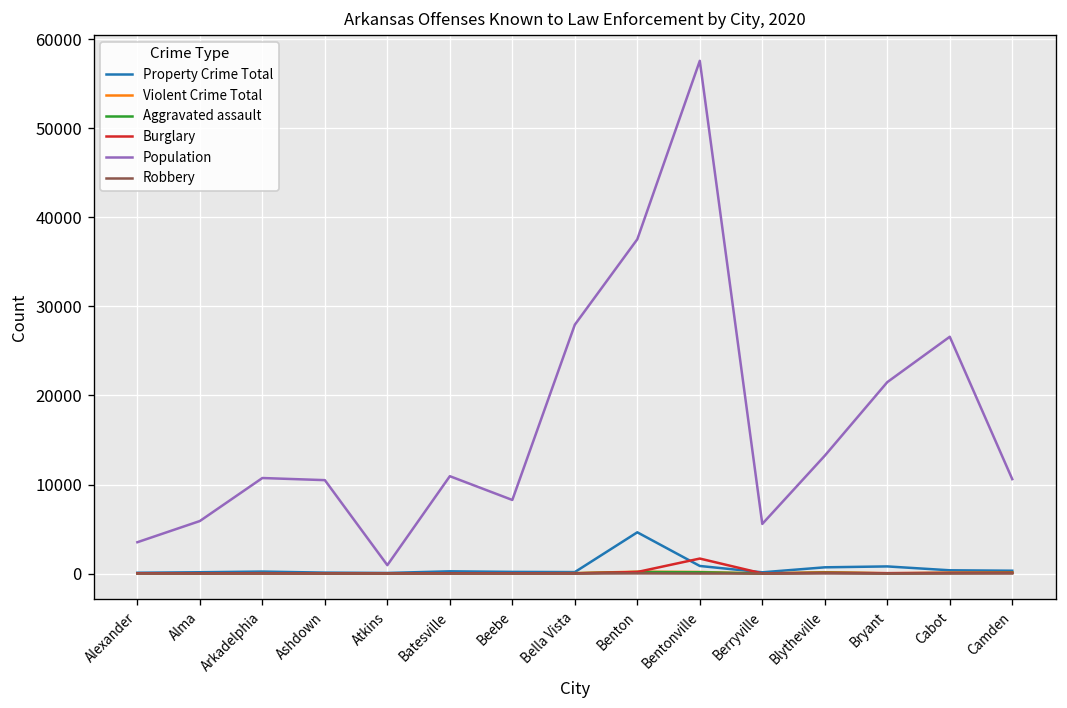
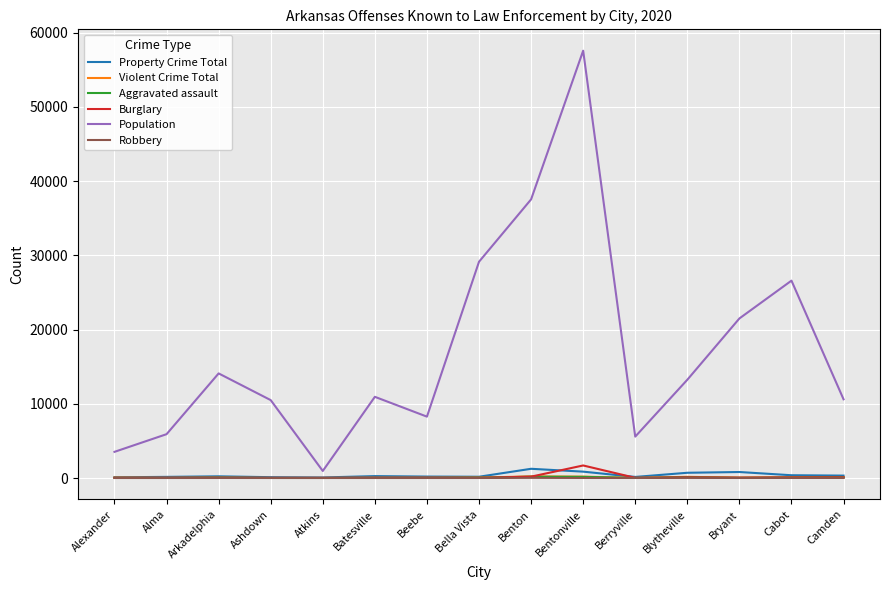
  {
    "Property Crime Total": {
-     "Benton": 5000,
+     "Benton": 1000,
      "Bentonville": 1000,
      "Blytheville": 1000,
      "Bryant": 1000
    },
    "Burglary": {
      "Bentonville": 2000
    },
    "Population": {
      "Alexander": 4000,
      "Alma": 6000,
-     "Arkadelphia": 11000,
+     "Arkadelphia": 14000,
      "Ashdown": 10000,
      "Atkins": 1000,
      "Batesville": 11000,
      "Beebe": 8000,
-     "Bella Vista": 28000,
+     "Bella Vista": 29000,
      "Benton": 38000,
      "Bentonville": 58000,
      "Berryville": 6000,
      "Blytheville": 13000,
      "Bryant": 21000,
      "Cabot": 27000,
      "Camden": 11000
    }
  }
